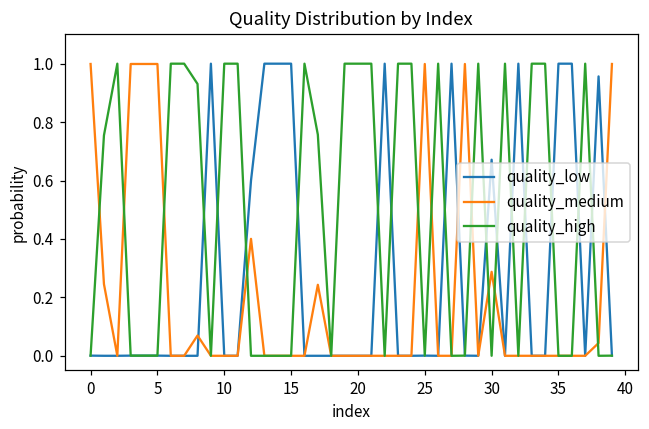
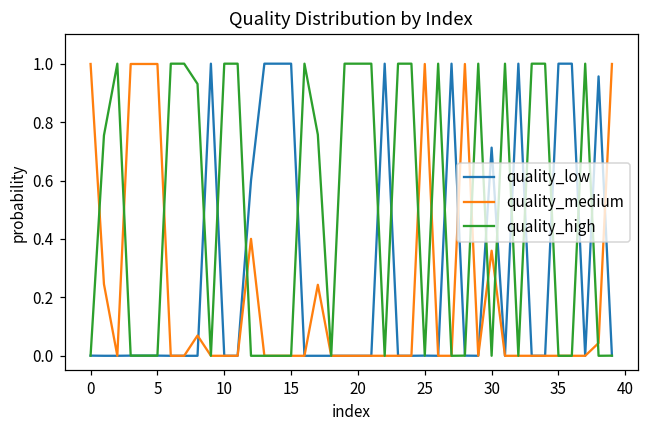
  {
    "quality_low": {
      "15": 1.00,
-     "30": 0.67,
+     "30": 0.71,
      "35": 1.00
    },
    "quality_medium": {
      "0": 1.00,
      "5": 1.00,
      "25": 1.00,
-     "30": 0.29
+     "30": 0.36
    },
    "quality_high": {
      "10": 1.00,
      "20": 1.00,
      "30": 0.00
    }
  }
